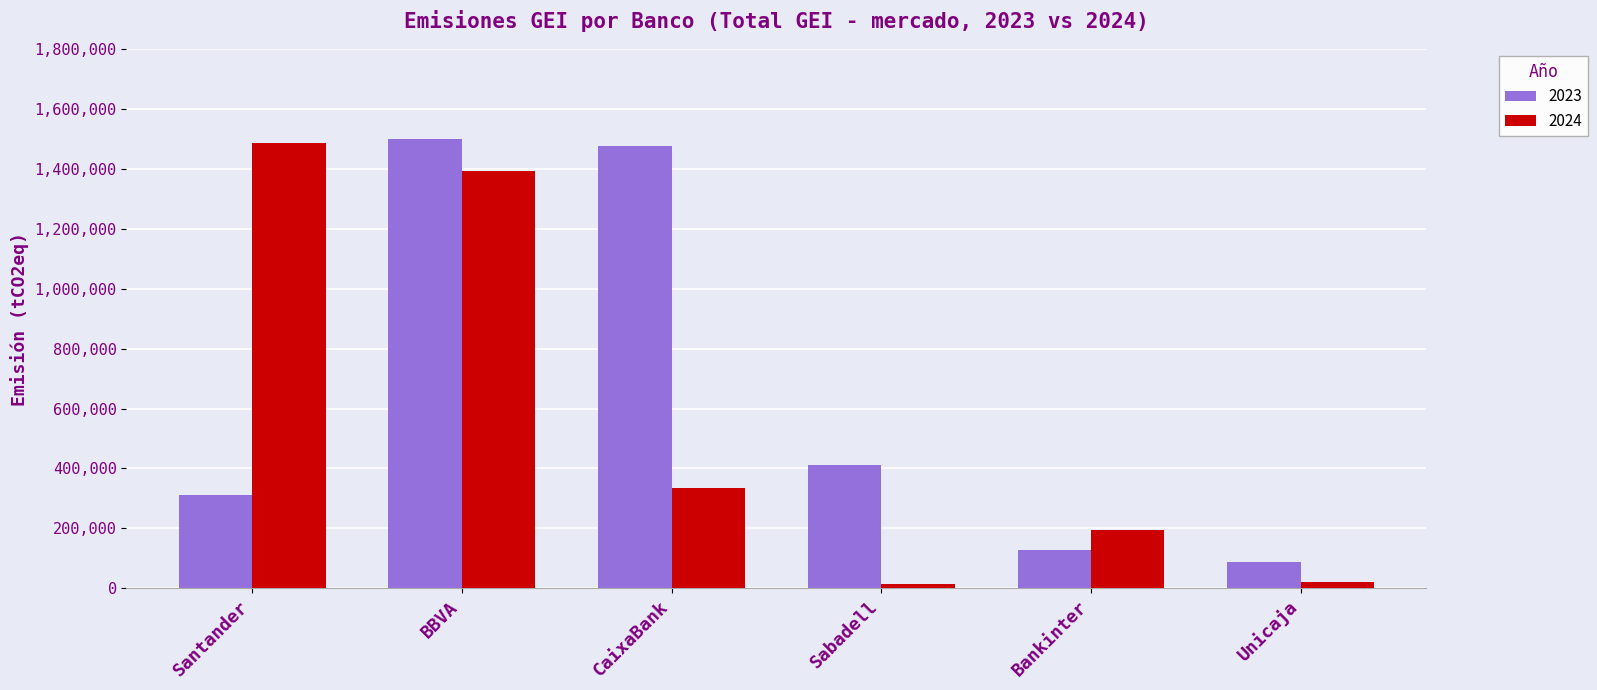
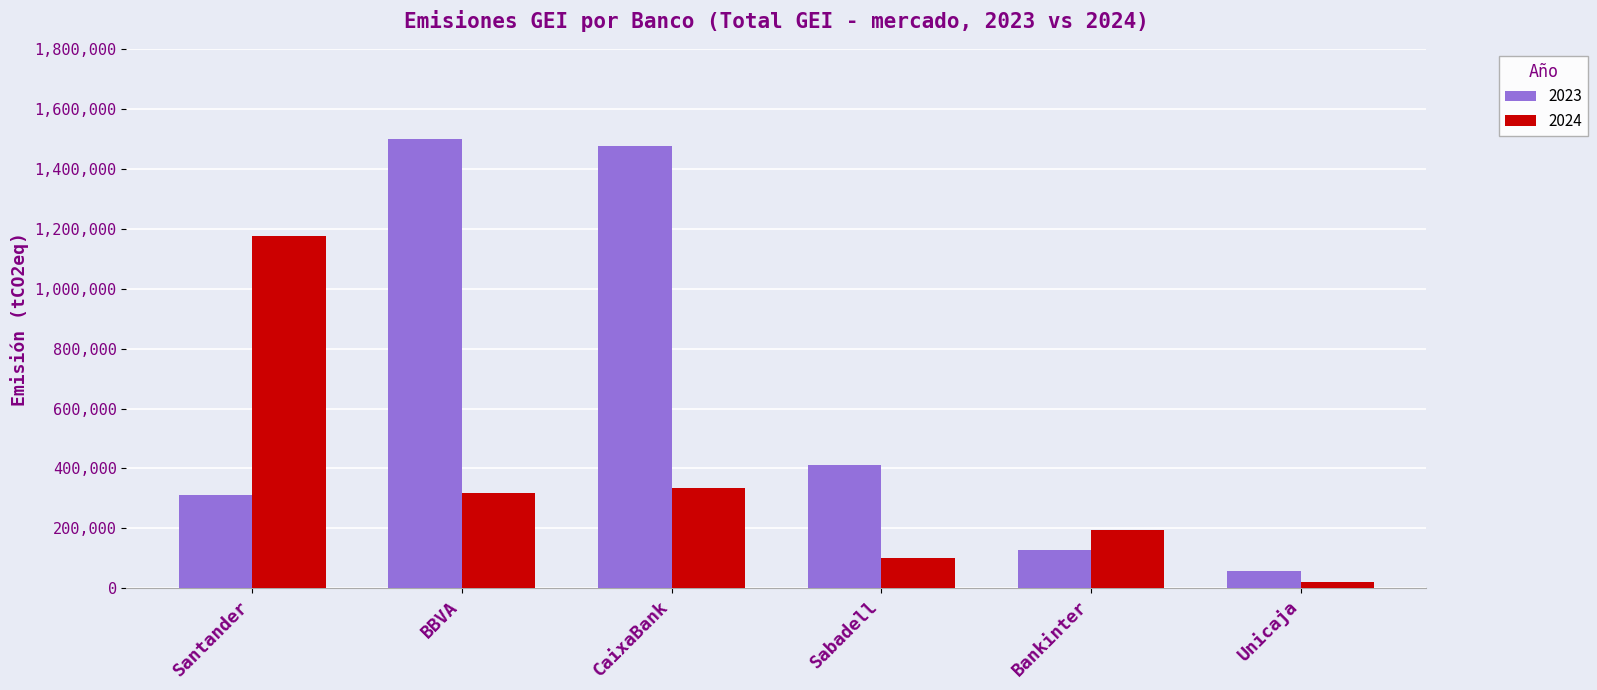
  {
    "2023": {
      "Santander": "310,000",
      "BBVA": "1,500,000",
      "CaixaBank": "1,470,000",
      "Sabadell": "410,000",
      "Bankinter": "130,000",
-     "Unicaja": "90,000"
+     "Unicaja": "60,000"
    },
    "2024": {
-     "Santander": "1,480,000",
-     "BBVA": "1,390,000",
+     "Santander": "1,180,000",
+     "BBVA": "320,000",
      "CaixaBank": "330,000",
-     "Sabadell": "10,000",
+     "Sabadell": "100,000",
      "Bankinter": "190,000",
      "Unicaja": "20,000"
    }
  }
